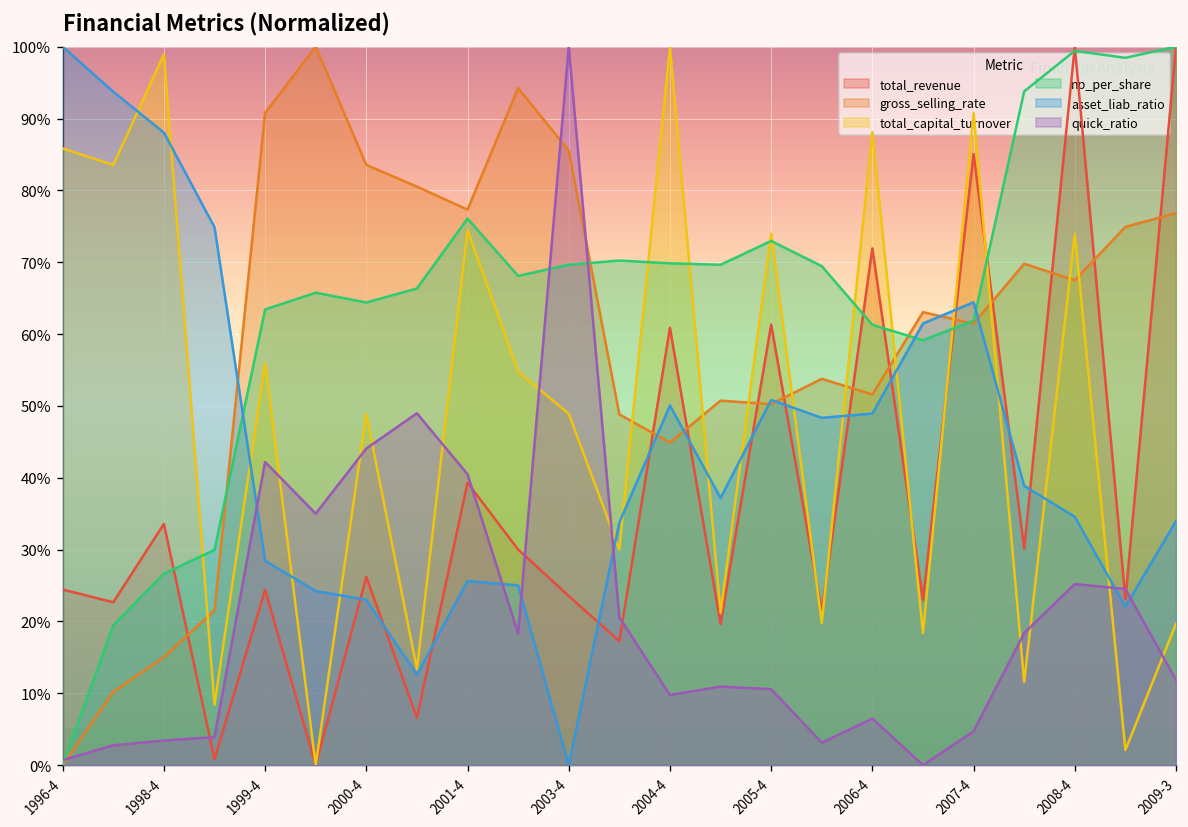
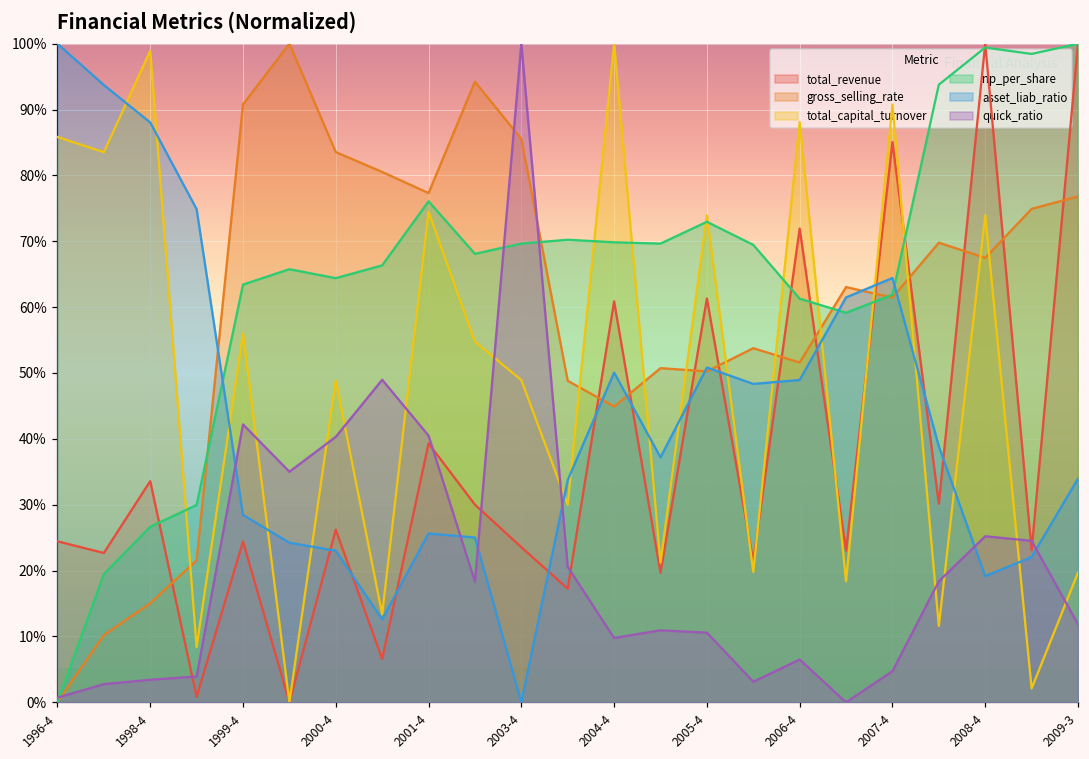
  {
    "np_per_share": {
      "1998-4": "27%",
      "1999-4": "63%",
      "2000-4": "64%",
      "2001-4": "76%",
      "2003-4": "70%",
      "2004-4": "70%",
      "2005-4": "73%",
      "2006-4": "61%",
      "2007-4": "62%",
      "2008-4": "99%"
    },
    "asset_liab_ratio": {
      "1996-4": "100%",
      "1998-4": "88%",
      "1999-4": "28%",
      "2000-4": "23%",
      "2001-4": "26%",
      "2004-4": "50%",
      "2005-4": "51%",
      "2006-4": "49%",
      "2007-4": "64%",
-     "2008-4": "35%",
+     "2008-4": "19%",
      "2009-3": "34%"
    },
    "quick_ratio": {
      "1999-4": "42%",
-     "2000-4": "44%",
+     "2000-4": "40%",
      "2001-4": "40%",
      "2003-4": "100%",
      "2004-4": "10%",
      "2005-4": "11%",
      "2006-4": "6%",
      "2008-4": "25%",
      "2009-3": "12%"
    }
  }
